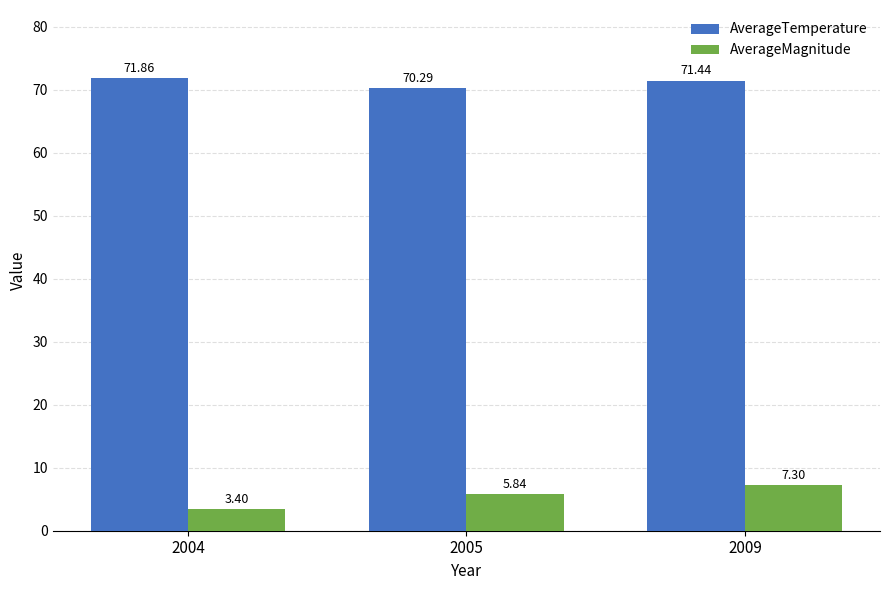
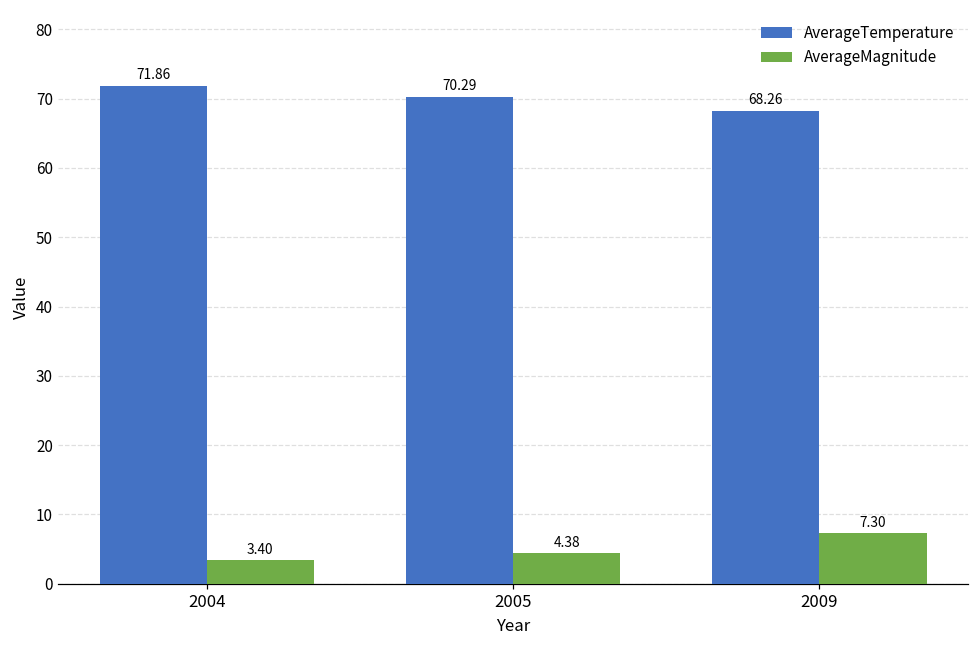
  {
    "AverageTemperature": {
      "2004": 71.86,
      "2005": 70.29,
-     "2009": 71.44
+     "2009": 68.26
    },
    "AverageMagnitude": {
      "2004": 3.40,
-     "2005": 5.84,
+     "2005": 4.38,
      "2009": 7.30
    }
  }
